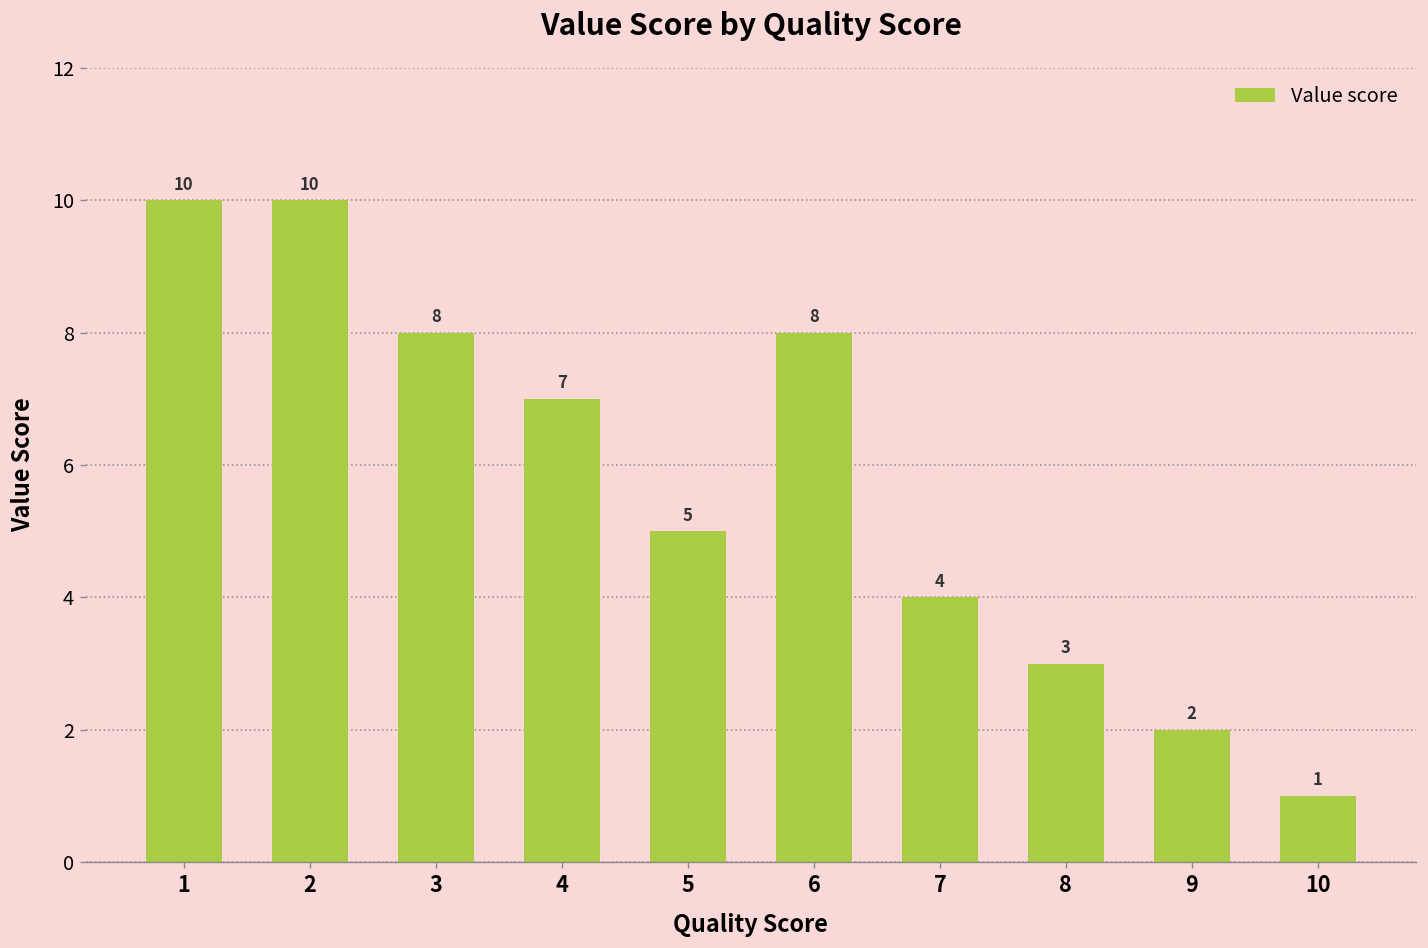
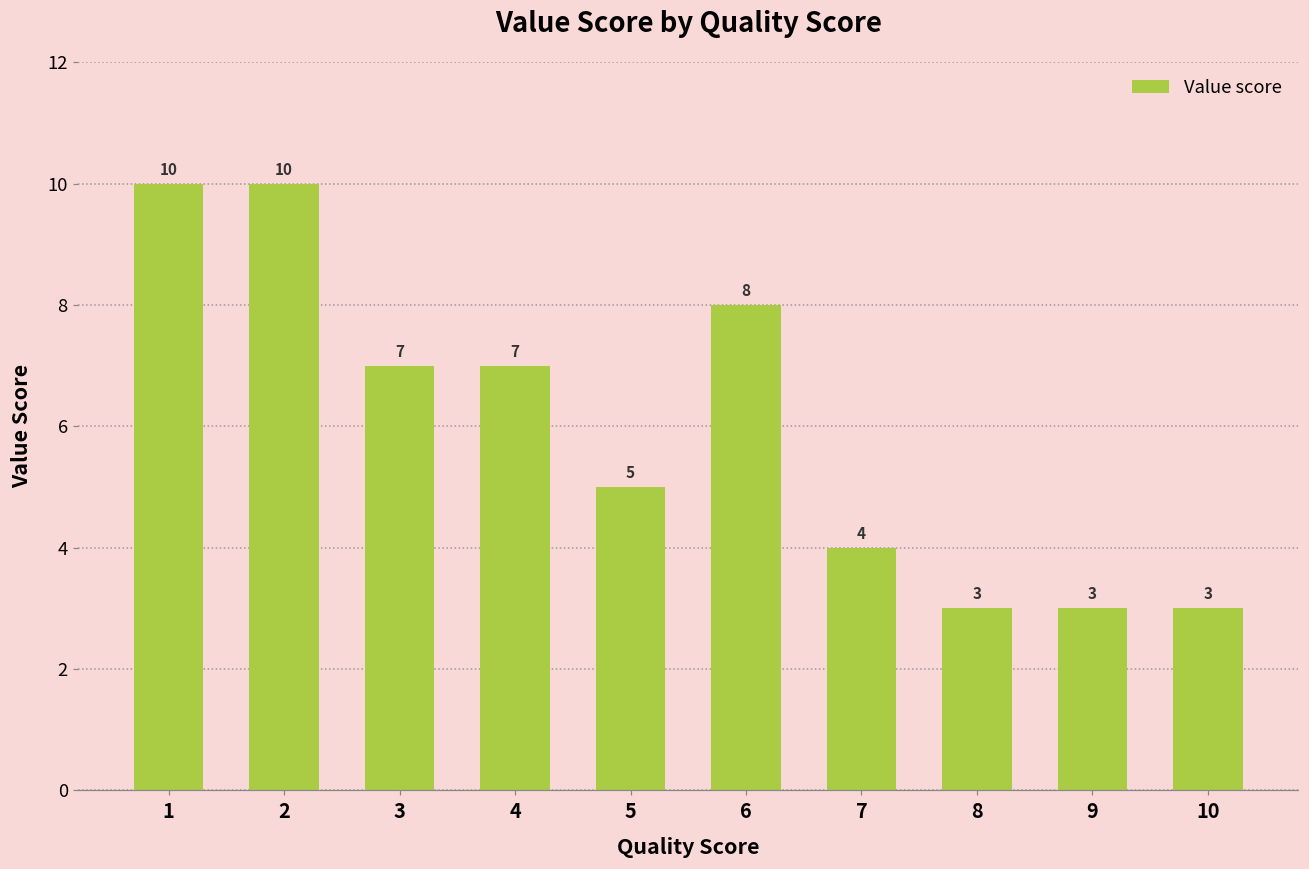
  {
    "1": 10,
    "2": 10,
-   "3": 8,
+   "3": 7,
    "4": 7,
    "5": 5,
    "6": 8,
    "7": 4,
    "8": 3,
-   "9": 2,
-   "10": 1
+   "9": 3,
+   "10": 3
  }
